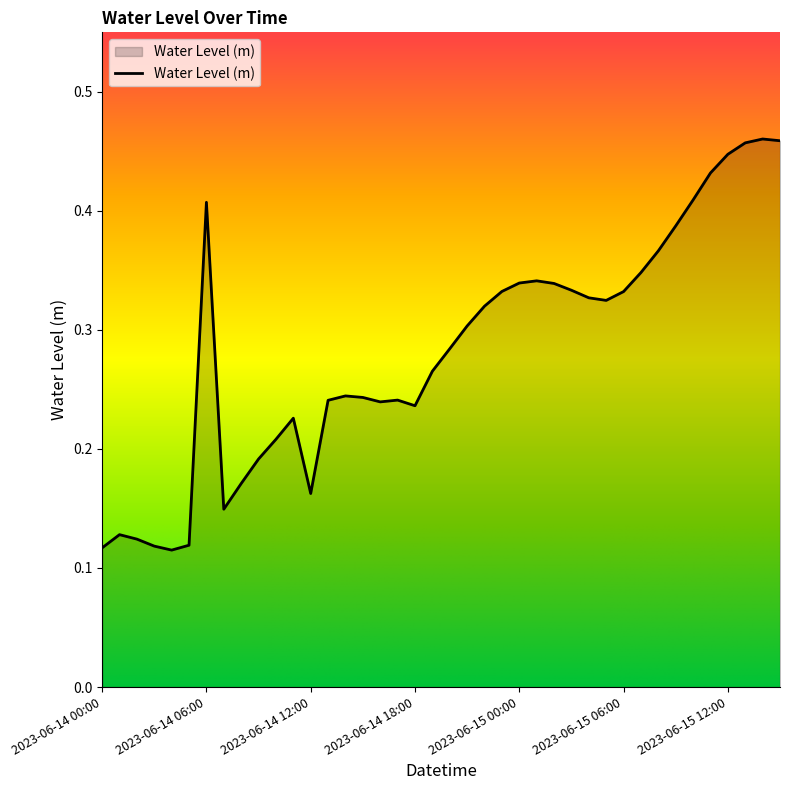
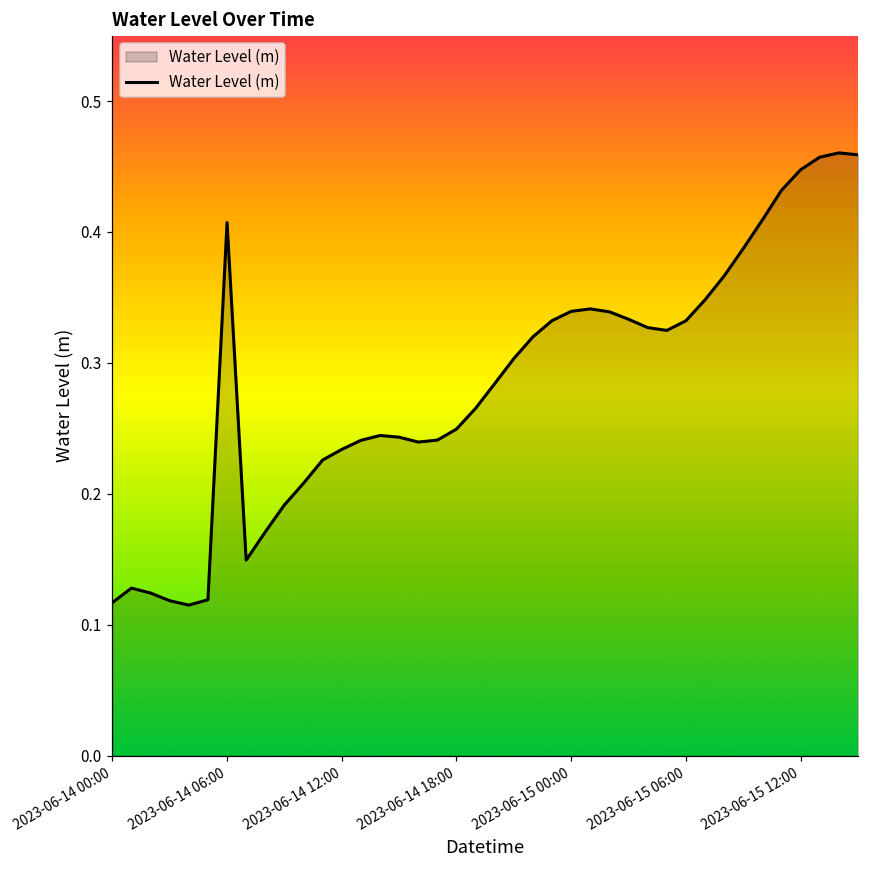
  {
    "2023-06-14 00:00": 0.117,
    "2023-06-14 06:00": 0.407,
-   "2023-06-14 12:00": 0.163,
-   "2023-06-14 18:00": 0.236,
+   "2023-06-14 12:00": 0.234,
+   "2023-06-14 18:00": 0.249,
    "2023-06-15 00:00": 0.339,
    "2023-06-15 06:00": 0.332,
    "2023-06-15 12:00": 0.448
  }
